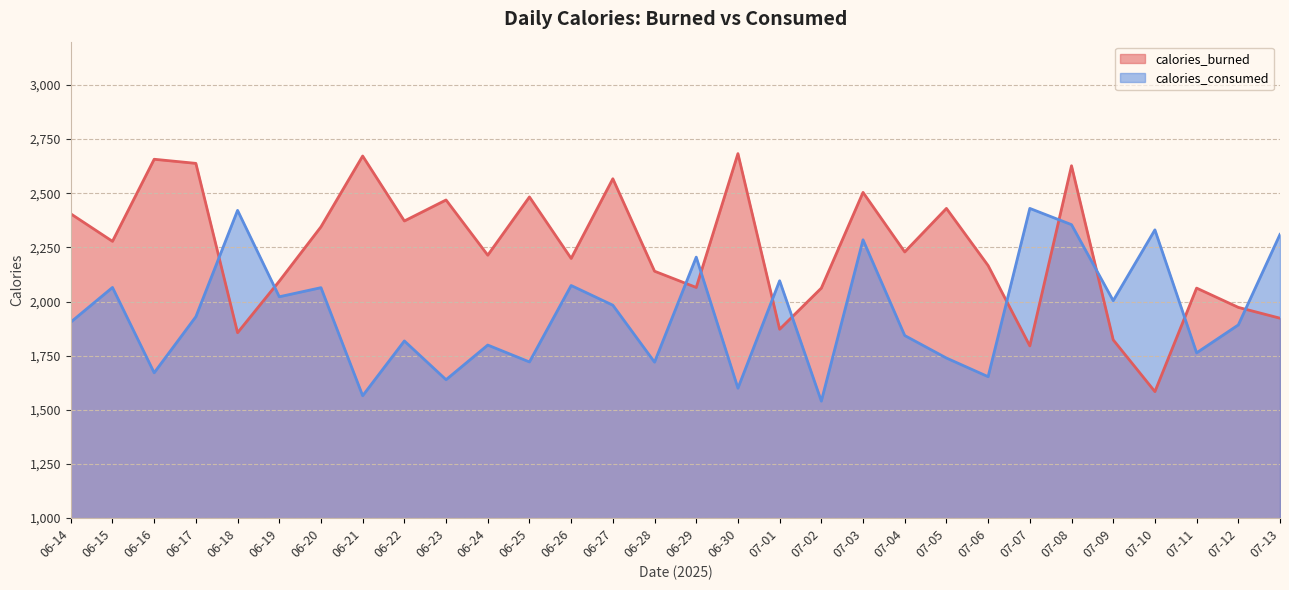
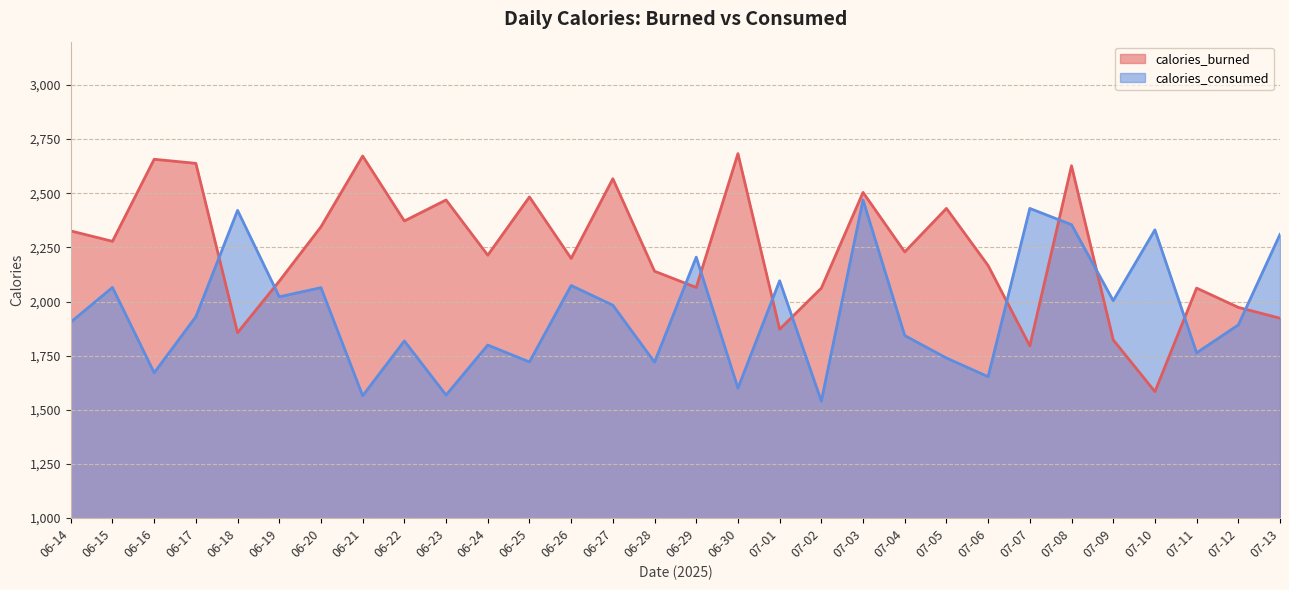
  {
    "calories_burned": {
-     "06-14": "2,410",
+     "06-14": "2,330",
      "06-15": "2,280",
      "06-16": "2,660",
      "06-17": "2,640",
      "06-18": "1,860",
      "06-19": "2,090",
      "06-20": "2,350",
      "06-21": "2,670",
      "06-22": "2,370",
      "06-23": "2,470",
      "06-24": "2,210",
      "06-25": "2,480",
      "06-26": "2,200",
      "06-27": "2,570",
      "06-28": "2,140",
      "06-29": "2,070",
      "06-30": "2,680",
      "07-01": "1,870",
      "07-02": "2,060",
      "07-03": "2,500",
      "07-04": "2,230",
      "07-05": "2,430",
      "07-06": "2,170",
      "07-07": "1,800",
      "07-08": "2,630",
      "07-09": "1,820",
      "07-10": "1,580",
      "07-11": "2,060",
      "07-12": "1,970",
      "07-13": "1,920"
    },
    "calories_consumed": {
      "06-14": "1,910",
      "06-15": "2,070",
      "06-16": "1,670",
      "06-17": "1,930",
      "06-18": "2,420",
      "06-19": "2,020",
      "06-20": "2,060",
      "06-21": "1,570",
      "06-22": "1,820",
-     "06-23": "1,640",
+     "06-23": "1,570",
      "06-24": "1,800",
      "06-25": "1,720",
      "06-26": "2,070",
      "06-27": "1,980",
      "06-28": "1,720",
      "06-29": "2,210",
      "06-30": "1,600",
      "07-01": "2,100",
      "07-02": "1,540",
-     "07-03": "2,290",
+     "07-03": "2,470",
      "07-04": "1,840",
      "07-05": "1,740",
      "07-06": "1,650",
      "07-07": "2,430",
      "07-08": "2,360",
      "07-09": "2,000",
      "07-10": "2,330",
      "07-11": "1,760",
      "07-12": "1,890",
      "07-13": "2,310"
    }
  }
